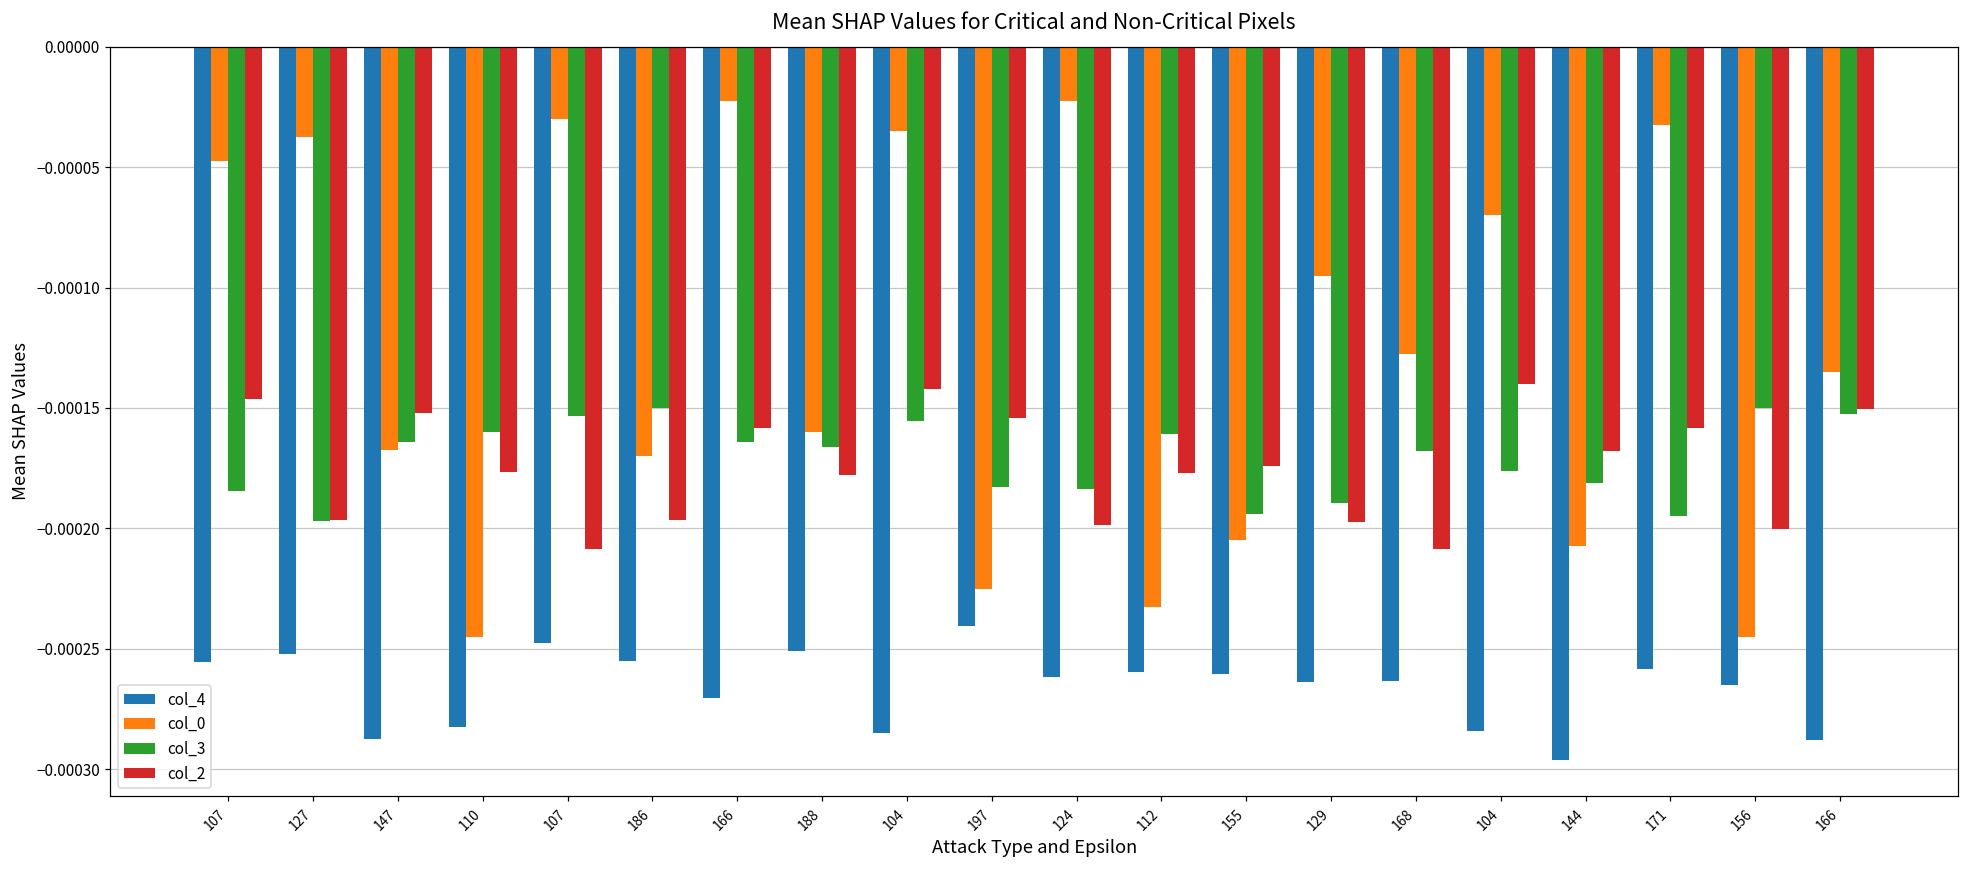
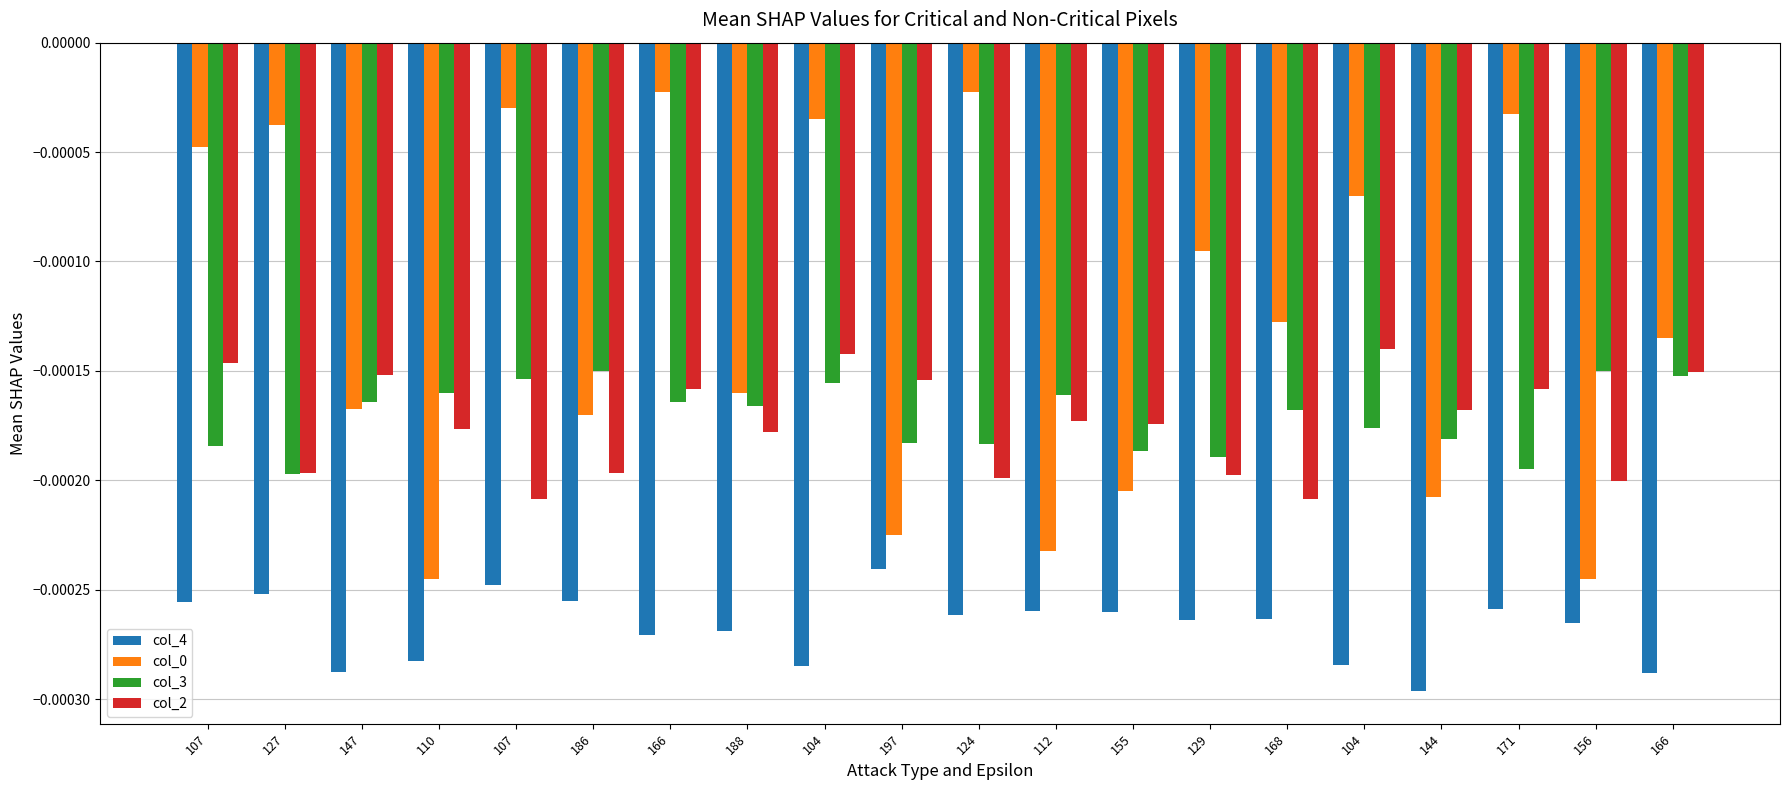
  {
    "col_4": {
      "127": -0.000252,
      "147": -0.000287,
      "110": -0.000283,
      "186": -0.000255,
-     "188": -0.000251,
+     "188": -0.000269,
      "197": -0.000241,
      "124": -0.000262,
      "112": -0.000260,
      "155": -0.000260,
      "129": -0.000264,
      "168": -0.000263,
      "144": -0.000296,
      "171": -0.000259,
      "156": -0.000265
    },
    "col_0": {
      "127": -0.000038,
      "147": -0.000168,
      "110": -0.000245,
      "186": -0.000170,
      "188": -0.000160,
      "197": -0.000225,
      "124": -0.000023,
      "112": -0.000233,
      "155": -0.000205,
      "129": -0.000095,
      "168": -0.000128,
      "144": -0.000208,
      "171": -0.000033,
      "156": -0.000245
    },
    "col_3": {
      "127": -0.000197,
      "147": -0.000164,
      "110": -0.000160,
      "186": -0.000150,
      "188": -0.000166,
      "197": -0.000183,
      "124": -0.000184,
      "112": -0.000161,
-     "155": -0.000194,
+     "155": -0.000186,
      "129": -0.000190,
      "168": -0.000168,
      "144": -0.000181,
      "171": -0.000195,
      "156": -0.000150
    },
    "col_2": {
      "127": -0.000197,
      "147": -0.000152,
      "110": -0.000176,
      "186": -0.000197,
      "188": -0.000178,
      "197": -0.000154,
      "124": -0.000199,
-     "112": -0.000177,
+     "112": -0.000173,
      "155": -0.000174,
      "129": -0.000197,
      "168": -0.000209,
      "144": -0.000168,
      "171": -0.000158,
      "156": -0.000200
    }
  }
